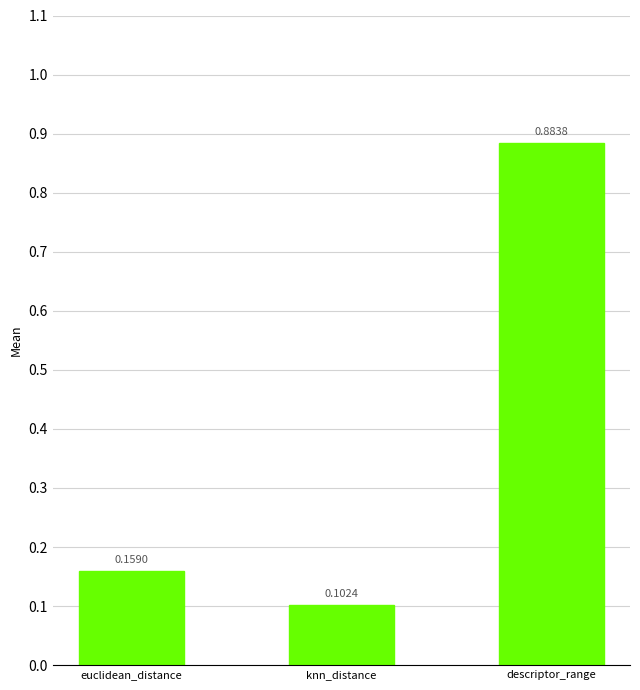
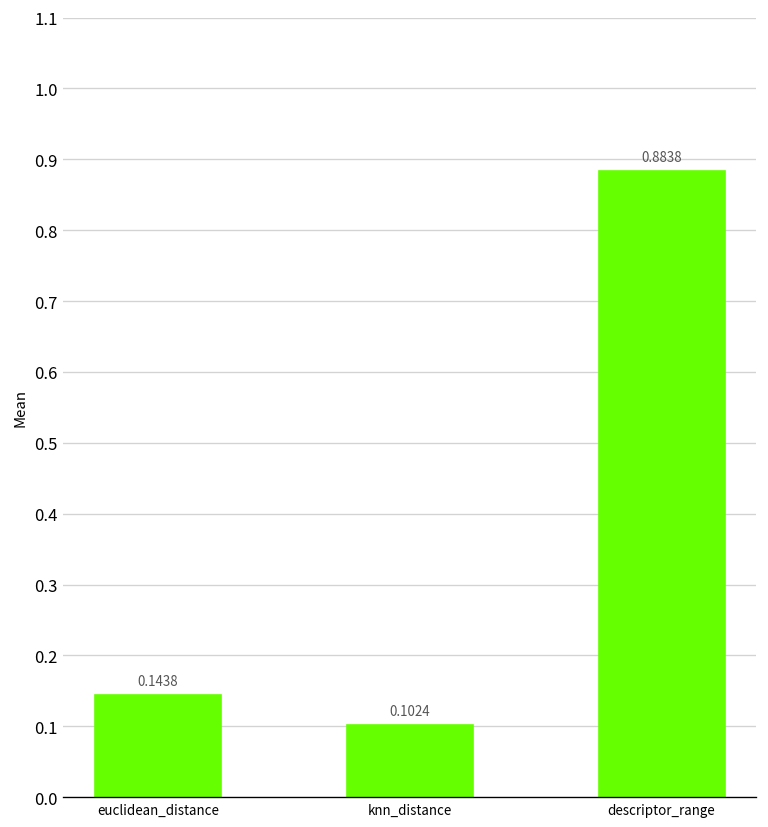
  {
-   "euclidean_distance": 0.1590,
+   "euclidean_distance": 0.1438,
    "knn_distance": 0.1024,
    "descriptor_range": 0.8838
  }
